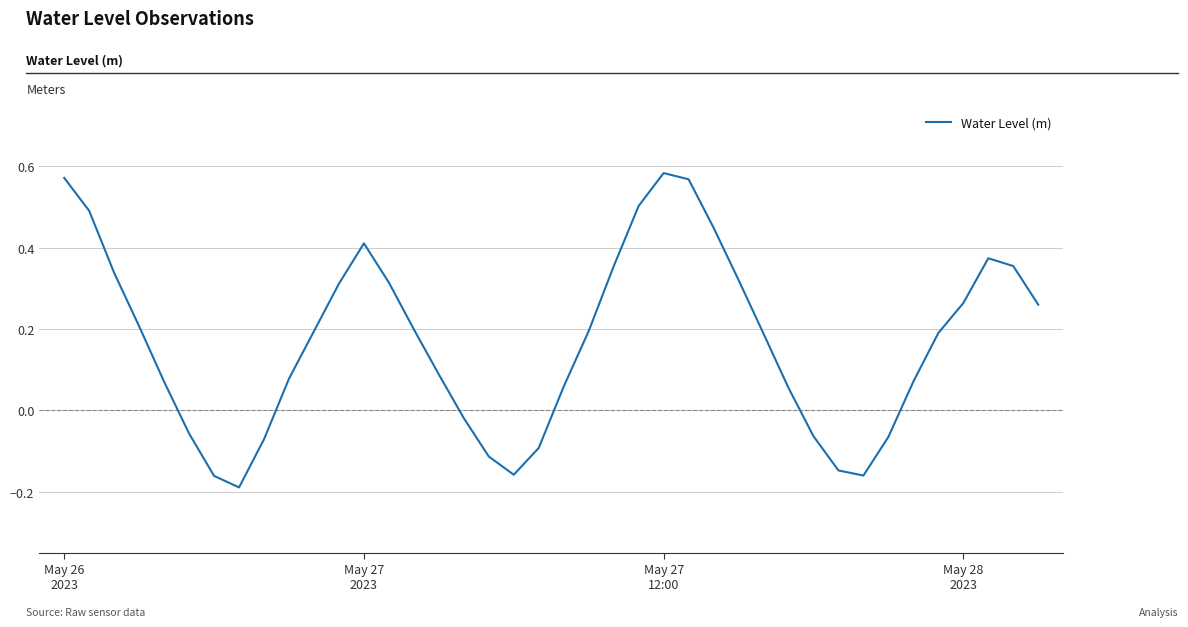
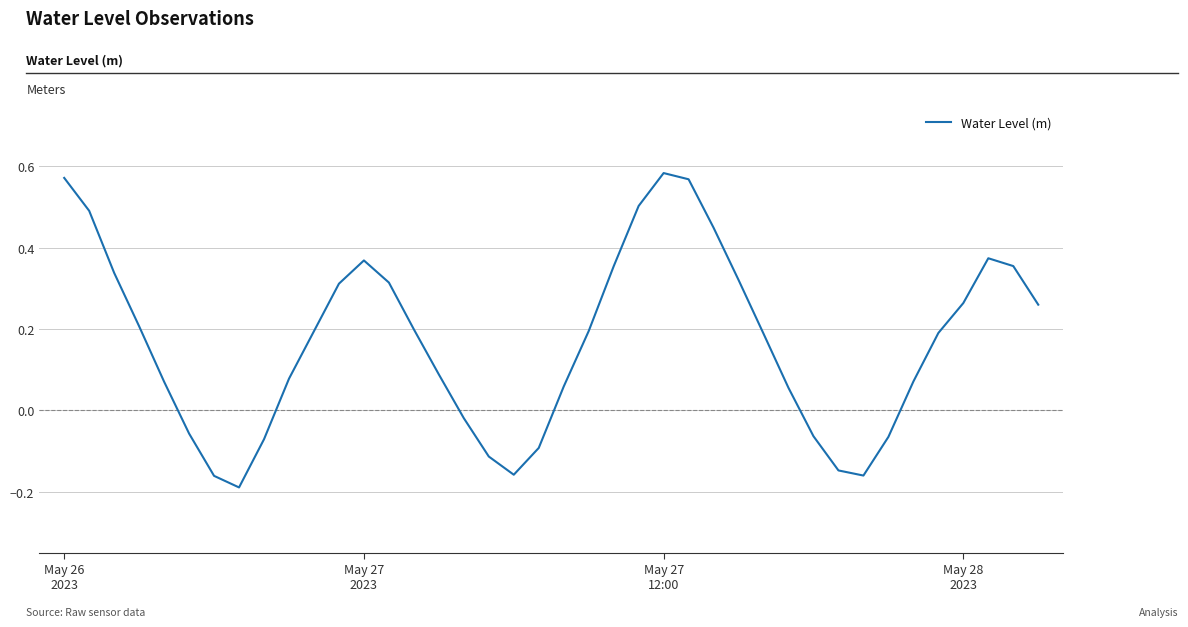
  {
    "May 26 2023": 0.57,
-   "May 27 2023": 0.41,
+   "May 27 2023": 0.37,
    "May 27 12:00": 0.58,
    "May 28 2023": 0.26
  }
